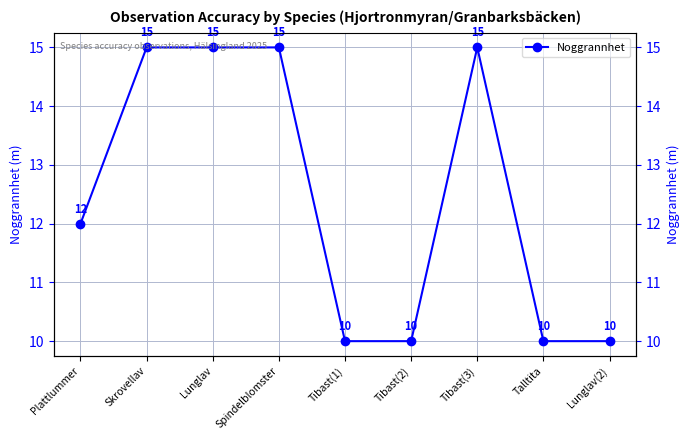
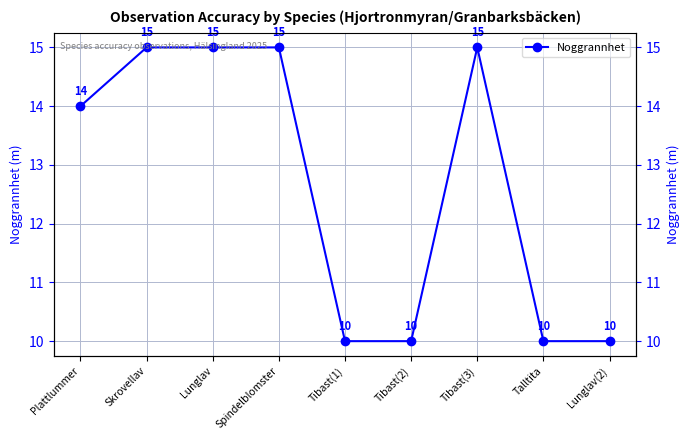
  {
-   "Plattlummer": 12,
+   "Plattlummer": 14,
    "Skrovellav": 15,
    "Lunglav": 15,
    "Spindelblomster": 15,
    "Tibast(1)": 10,
    "Tibast(2)": 10,
    "Tibast(3)": 15,
    "Talltita": 10,
    "Lunglav(2)": 10
  }
